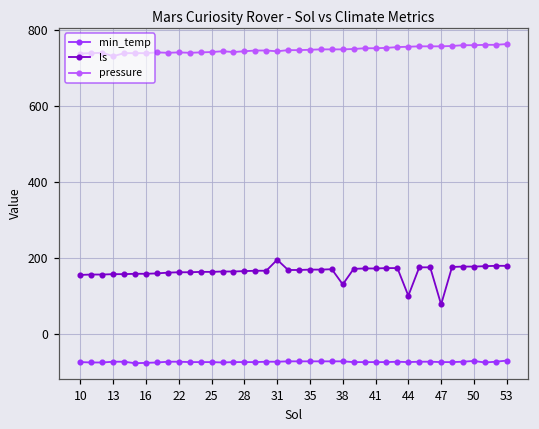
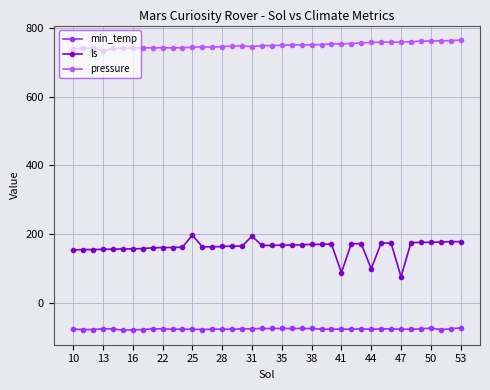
  {
    "ls": {
      "10": 160,
      "13": 160,
      "16": 160,
      "22": 160,
-     "25": 160,
+     "25": 200,
      "28": 170,
      "31": 200,
      "35": 170,
-     "38": 130,
-     "41": 170,
+     "38": 170,
+     "41": 90,
      "44": 100,
      "47": 80,
      "50": 180,
      "53": 180
    }
  }
